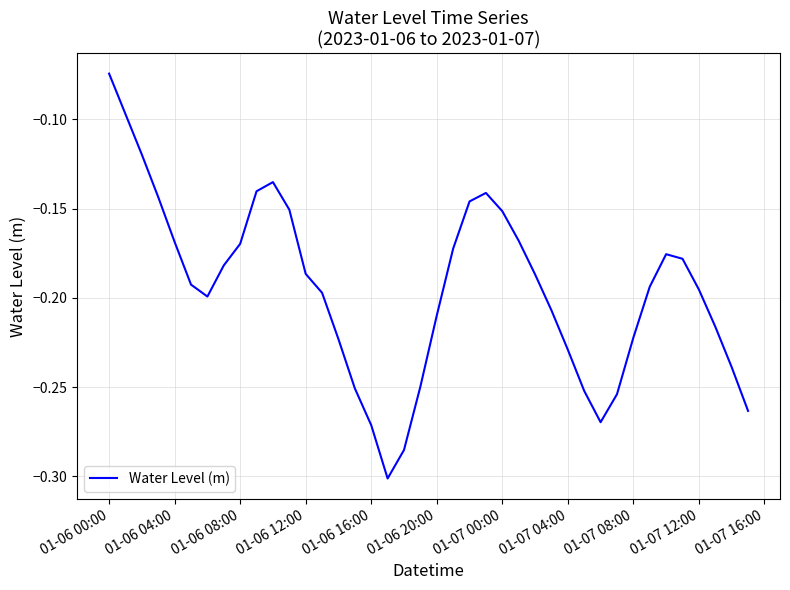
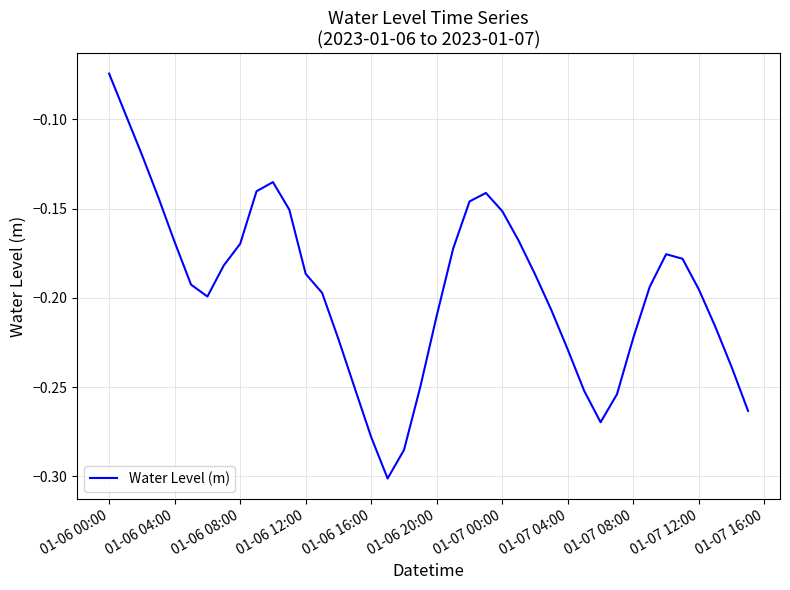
  {
    "01-06 00:00": -0.074,
    "01-06 04:00": -0.169,
    "01-06 08:00": -0.170,
    "01-06 12:00": -0.187,
-   "01-06 16:00": -0.271,
+   "01-06 16:00": -0.278,
    "01-06 20:00": -0.210,
    "01-07 00:00": -0.151,
    "01-07 04:00": -0.229,
    "01-07 08:00": -0.222,
    "01-07 12:00": -0.195
  }
